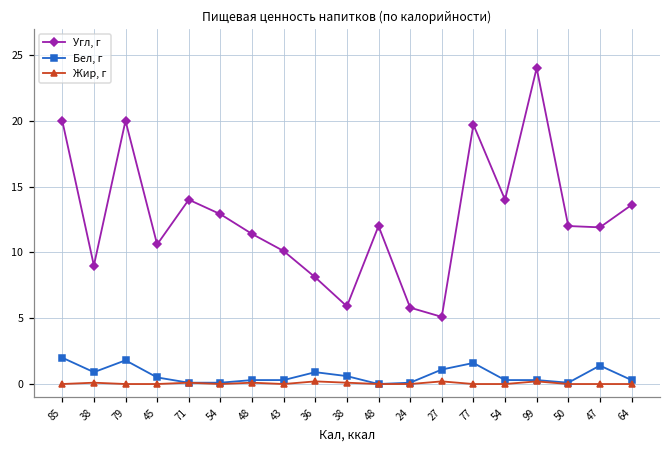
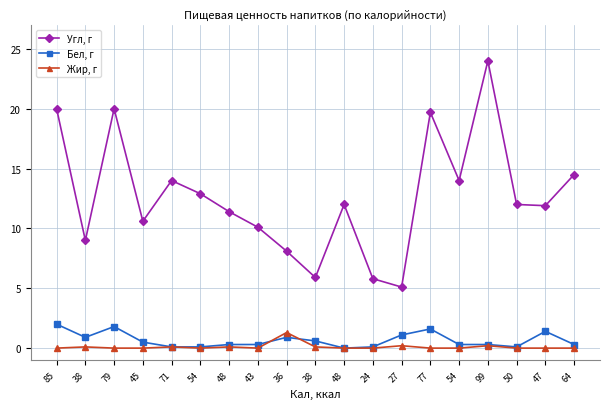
  {
    "Угл, г": {
      "85": 20.0,
      "79": 20.0,
      "45": 10.6,
      "71": 14.0,
      "43": 10.1,
      "36": 8.1,
      "24": 5.8,
      "27": 5.1,
      "77": 19.7,
      "99": 24.0,
      "50": 12.0,
      "47": 11.9,
-     "64": 13.6
+     "64": 14.5
    },
    "Бел, г": {
      "85": 2.0,
      "79": 1.8,
      "45": 0.5,
      "43": 0.3,
      "36": 0.9,
      "27": 1.1,
      "77": 1.6,
      "47": 1.4,
      "64": 0.3
    },
    "Жир, г": {
      "85": 0.0,
      "79": 0.0,
      "45": 0.0,
      "43": 0.0,
-     "36": 0.2,
+     "36": 1.3,
      "27": 0.2,
      "77": 0.0,
      "47": 0.0,
      "64": 0.0
    }
  }
